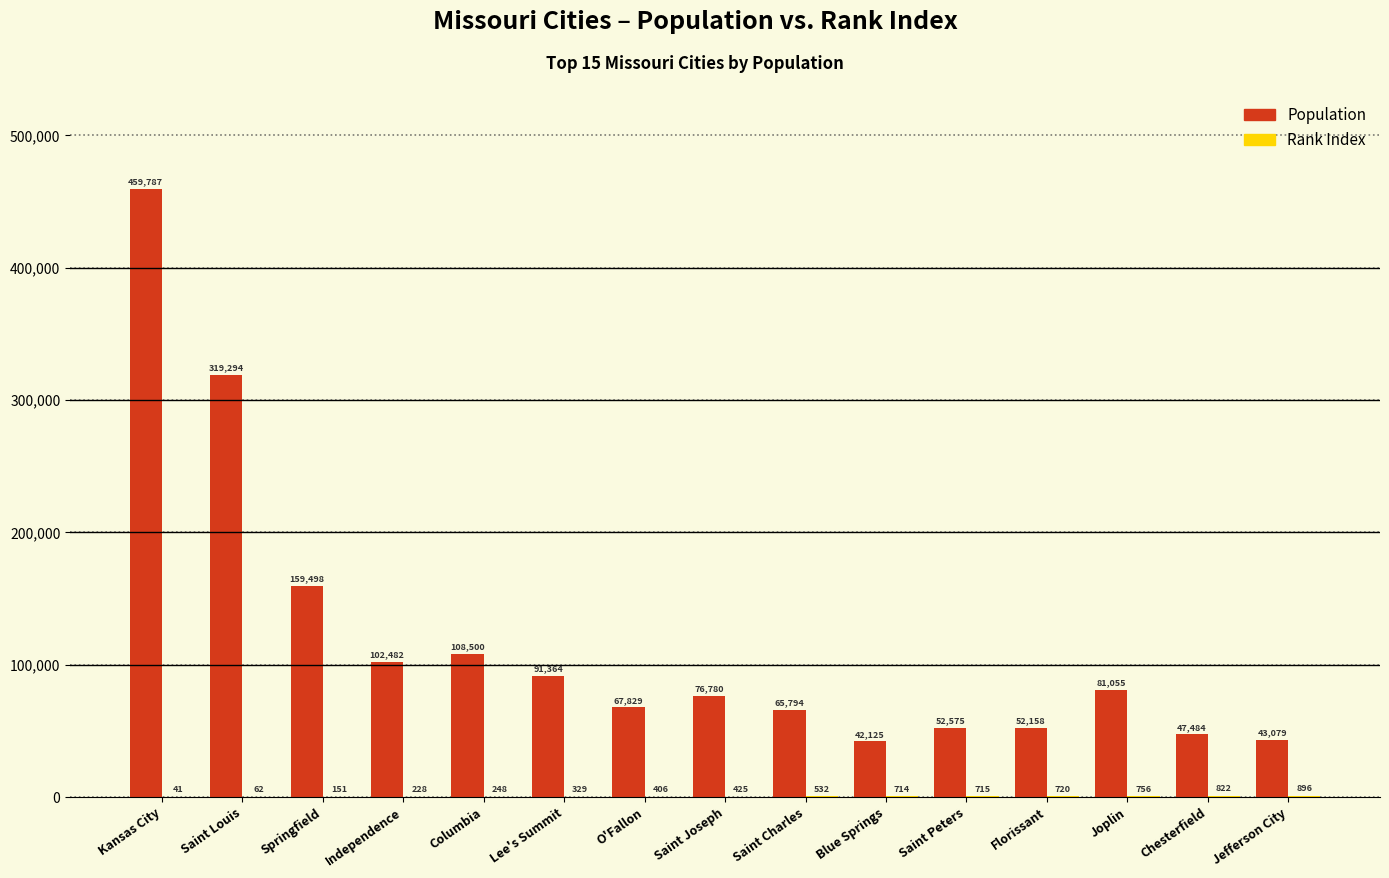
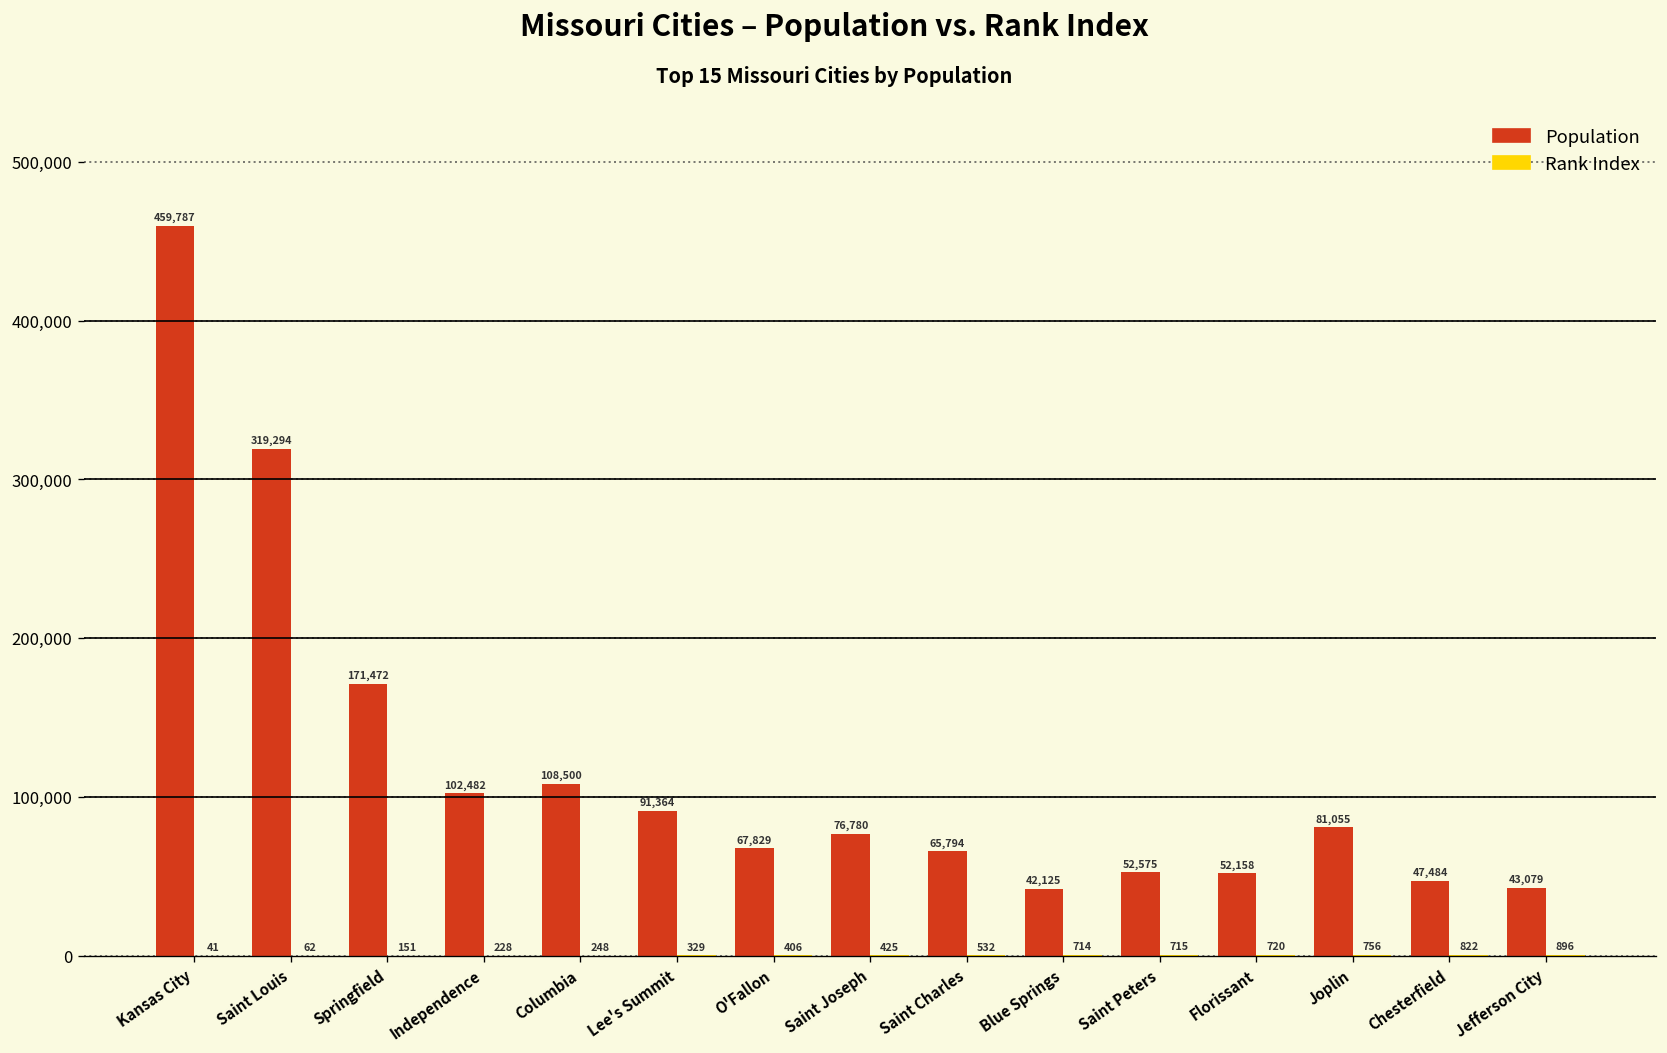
  {
    "Population": {
      "Kansas City": "459,787",
      "Saint Louis": "319,294",
-     "Springfield": "159,498",
+     "Springfield": "171,472",
      "Independence": "102,482",
      "Columbia": "108,500",
      "Lee's Summit": "91,364",
      "O'Fallon": "67,829",
      "Saint Joseph": "76,780",
      "Saint Charles": "65,794",
      "Blue Springs": "42,125",
      "Saint Peters": "52,575",
      "Florissant": "52,158",
      "Joplin": "81,055",
      "Chesterfield": "47,484",
      "Jefferson City": "43,079"
    }
  }
